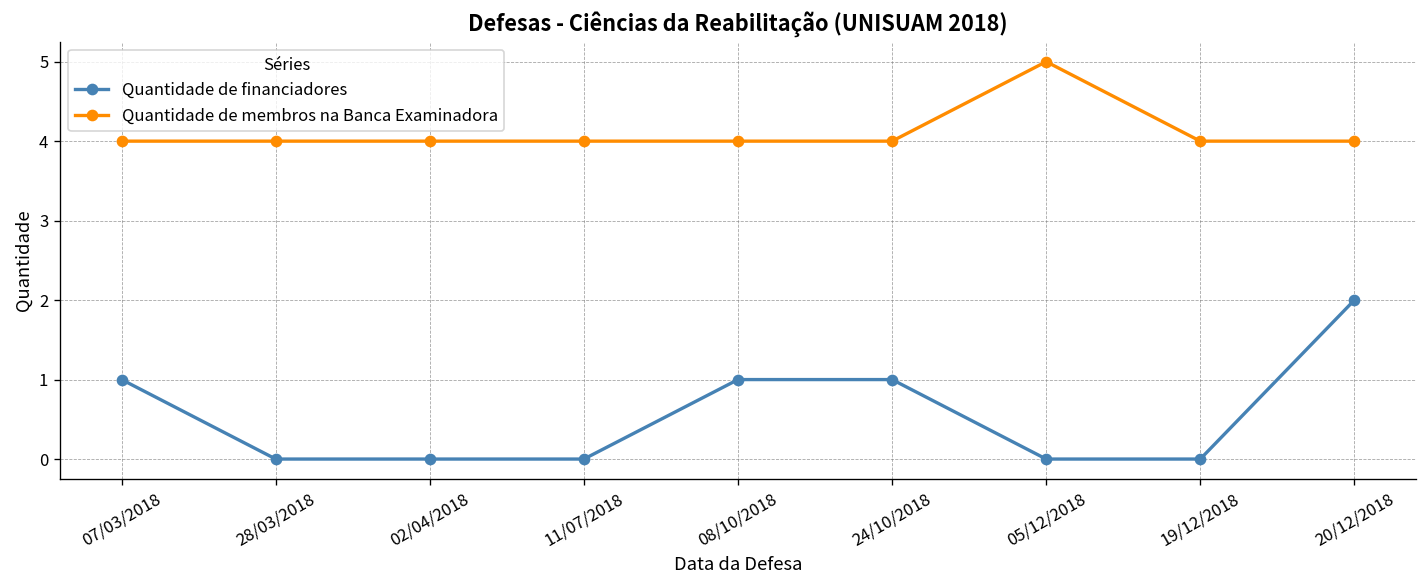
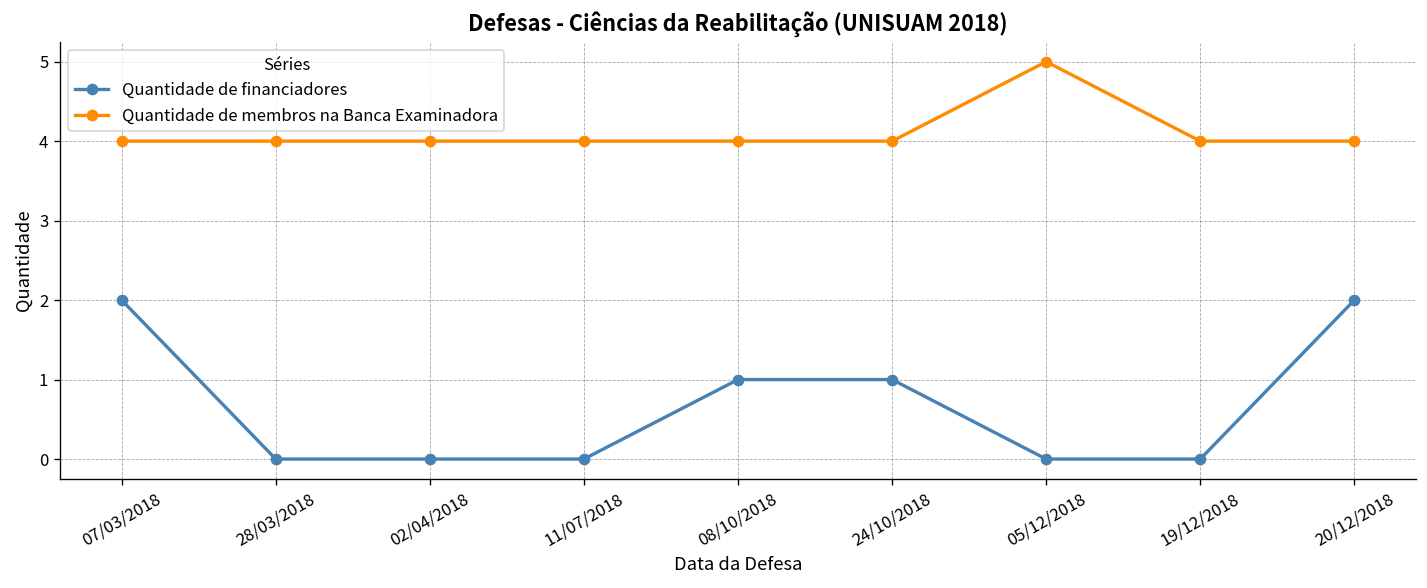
  {
    "Quantidade de financiadores": {
-     "07/03/2018": 1,
+     "07/03/2018": 2,
      "28/03/2018": 0,
      "02/04/2018": 0,
      "11/07/2018": 0,
      "08/10/2018": 1,
      "24/10/2018": 1,
      "05/12/2018": 0,
      "19/12/2018": 0,
      "20/12/2018": 2
    },
    "Quantidade de membros na Banca Examinadora": {
      "07/03/2018": 4,
      "28/03/2018": 4,
      "02/04/2018": 4,
      "11/07/2018": 4,
      "08/10/2018": 4,
      "24/10/2018": 4,
      "05/12/2018": 5,
      "19/12/2018": 4,
      "20/12/2018": 4
    }
  }
